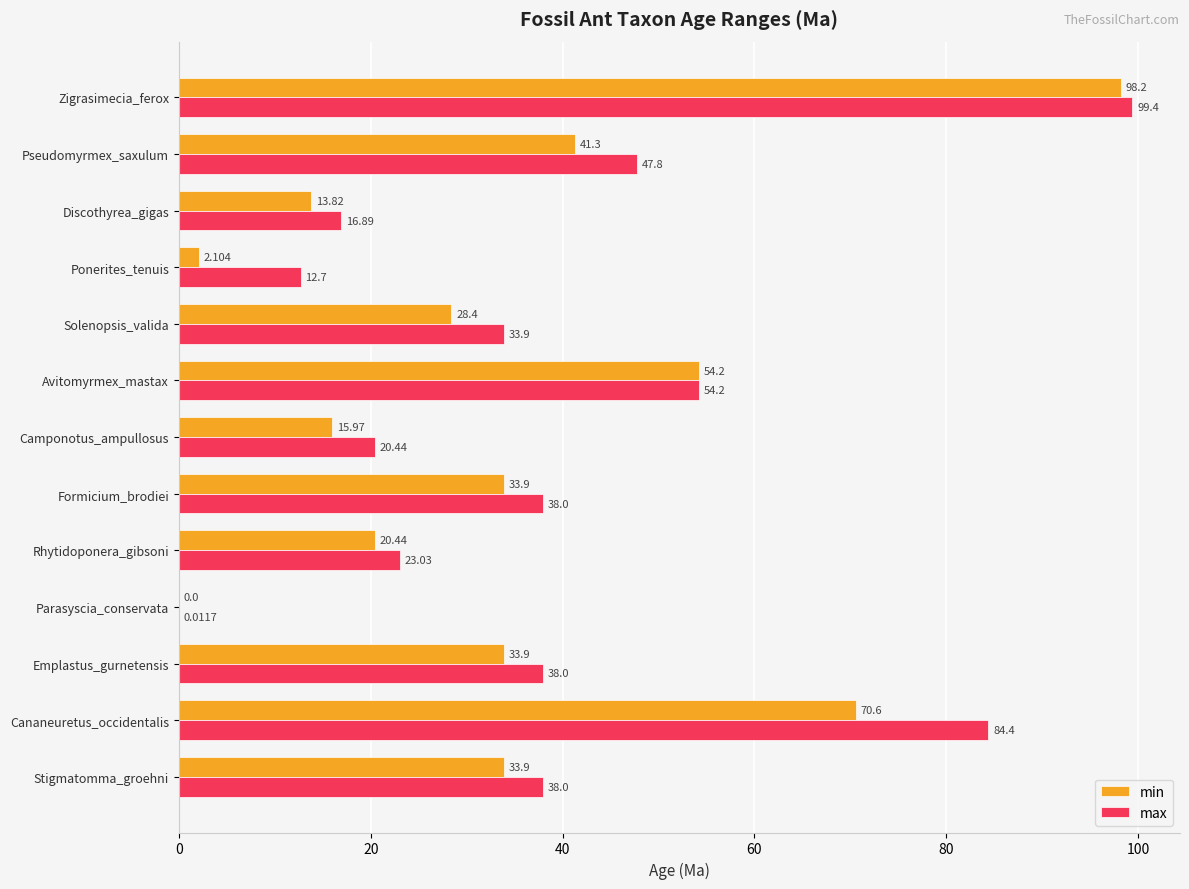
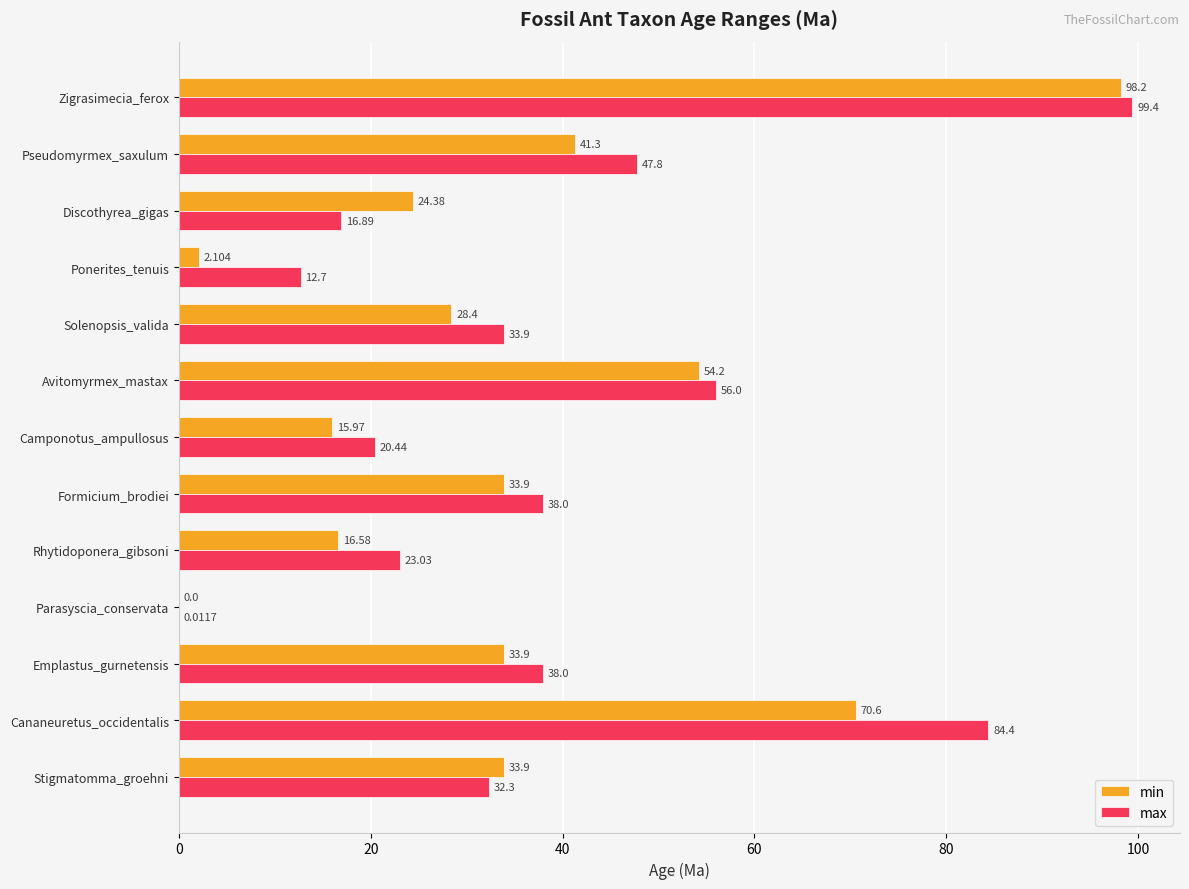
  {
    "min": {
      "Zigrasimecia_ferox": 98.2,
      "Pseudomyrmex_saxulum": 41.3,
-     "Discothyrea_gigas": 13.82,
+     "Discothyrea_gigas": 24.38,
      "Ponerites_tenuis": 2.104,
      "Solenopsis_valida": 28.4,
      "Avitomyrmex_mastax": 54.2,
      "Camponotus_ampullosus": 15.97,
      "Formicium_brodiei": 33.9,
-     "Rhytidoponera_gibsoni": 20.44,
+     "Rhytidoponera_gibsoni": 16.58,
      "Parasyscia_conservata": 0.0,
      "Emplastus_gurnetensis": 33.9,
      "Cananeuretus_occidentalis": 70.6,
      "Stigmatomma_groehni": 33.9
    },
    "max": {
      "Zigrasimecia_ferox": 99.4,
      "Pseudomyrmex_saxulum": 47.8,
      "Discothyrea_gigas": 16.89,
      "Ponerites_tenuis": 12.7,
      "Solenopsis_valida": 33.9,
-     "Avitomyrmex_mastax": 54.2,
+     "Avitomyrmex_mastax": 56.0,
      "Camponotus_ampullosus": 20.44,
      "Formicium_brodiei": 38.0,
      "Rhytidoponera_gibsoni": 23.03,
      "Parasyscia_conservata": 0.0117,
      "Emplastus_gurnetensis": 38.0,
      "Cananeuretus_occidentalis": 84.4,
-     "Stigmatomma_groehni": 38.0
+     "Stigmatomma_groehni": 32.3
    }
  }
